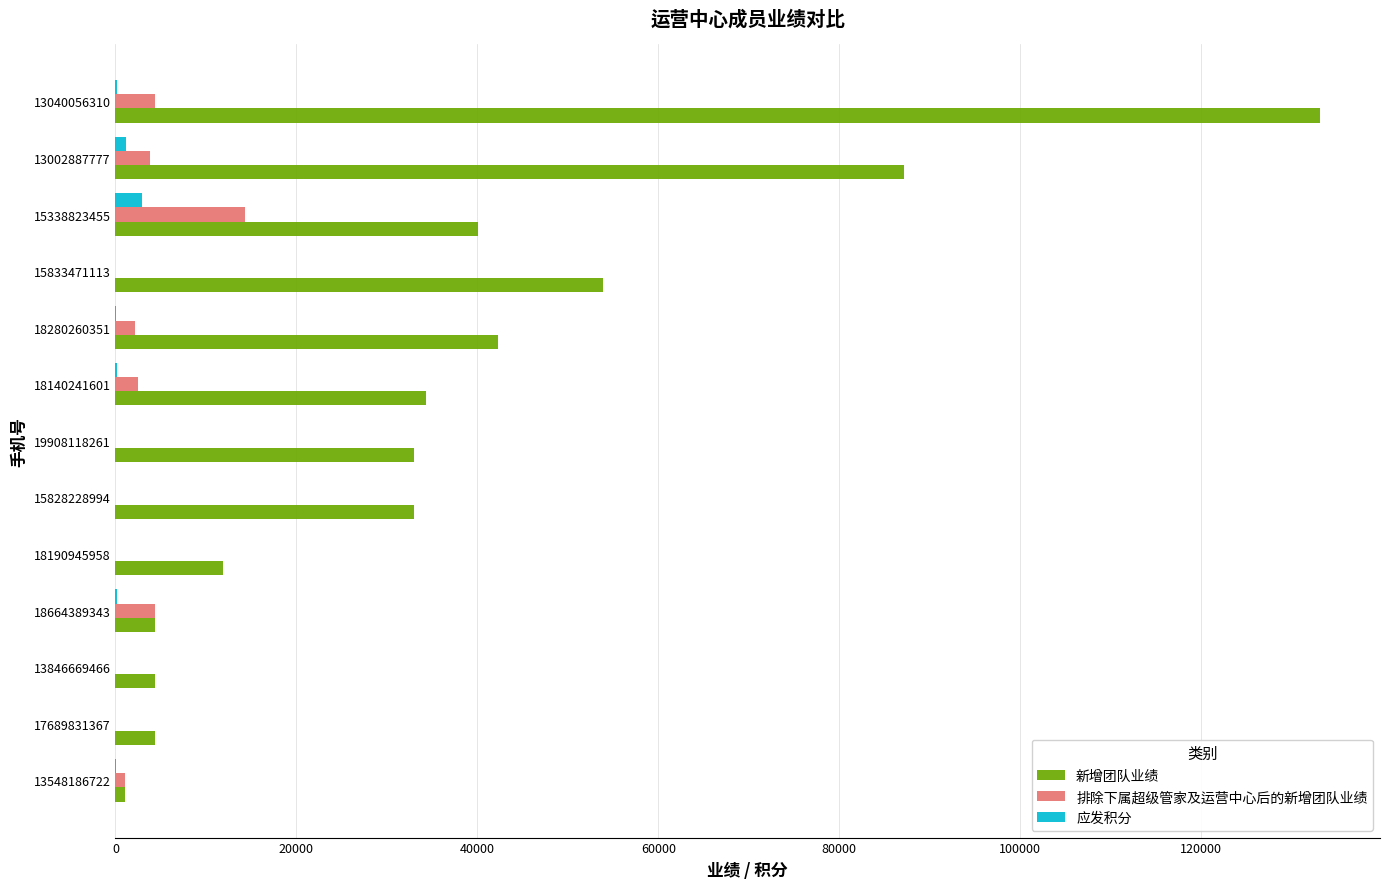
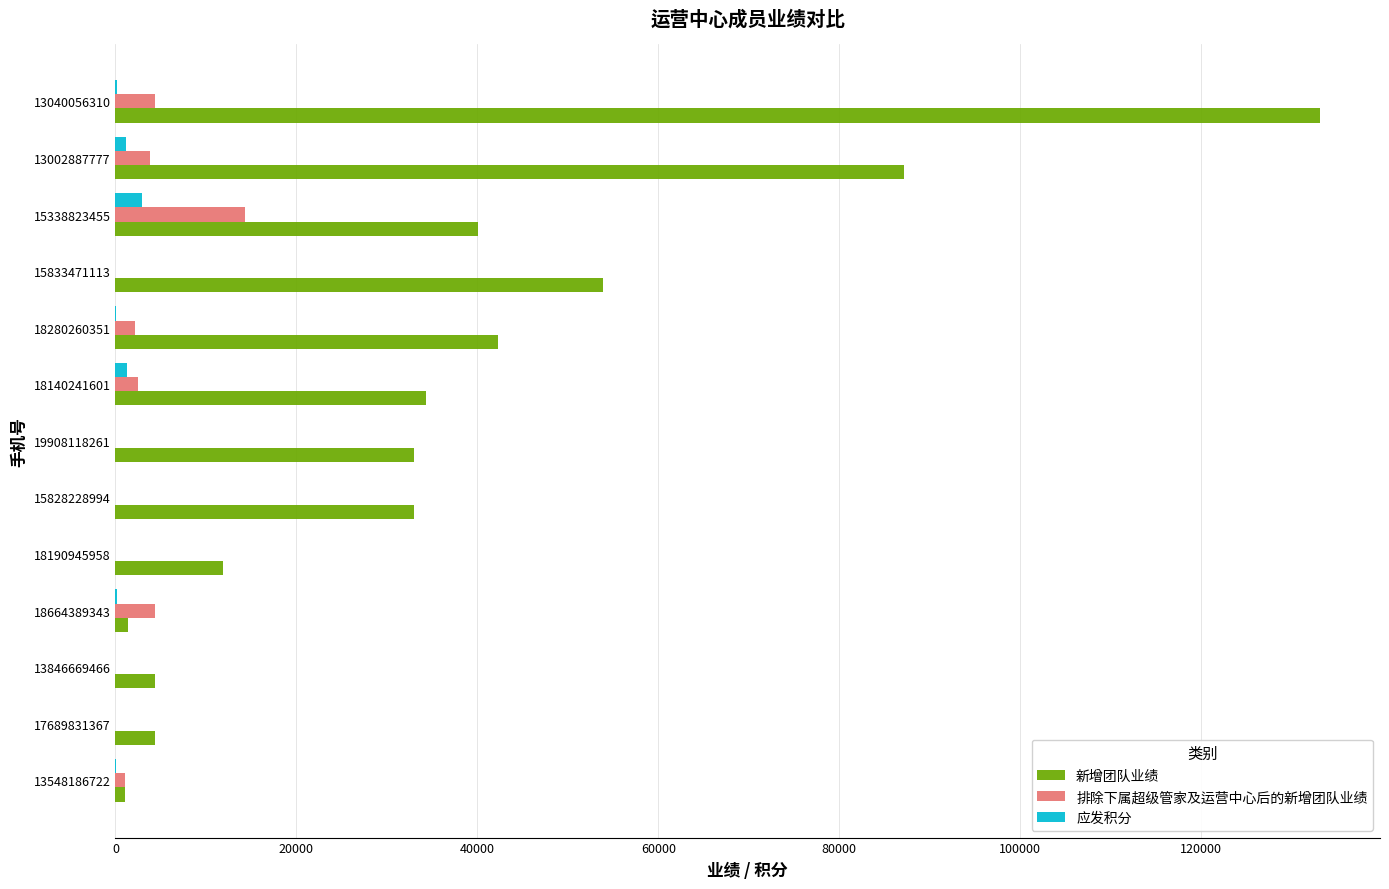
  {
    "新增团队业绩": {
      "13040056310": 133000,
      "13002887777": 87000,
      "15338823455": 40000,
      "15833471113": 54000,
      "18280260351": 42000,
      "18140241601": 34000,
      "19908118261": 33000,
      "15828228994": 33000,
      "18190945958": 12000,
-     "18664389343": 4000,
+     "18664389343": 1000,
      "13846669466": 4000,
      "17689831367": 4000,
      "13548186722": 1000
    },
    "排除下属超级管家及运营中心后的新增团队业绩": {
      "13040056310": 4000,
      "13002887777": 4000,
      "15338823455": 14000,
      "15833471113": 0,
      "18280260351": 2000,
      "18140241601": 2000,
      "19908118261": 0,
      "15828228994": 0,
      "18190945958": 0,
      "18664389343": 4000,
      "13846669466": 0,
      "17689831367": 0,
      "13548186722": 1000
    },
    "应发积分": {
      "13002887777": 1000,
      "15338823455": 3000,
      "15833471113": 0,
-     "18140241601": 0,
+     "18140241601": 1000,
      "19908118261": 0,
      "15828228994": 0,
      "18190945958": 0,
      "13846669466": 0,
      "17689831367": 0
    }
  }
